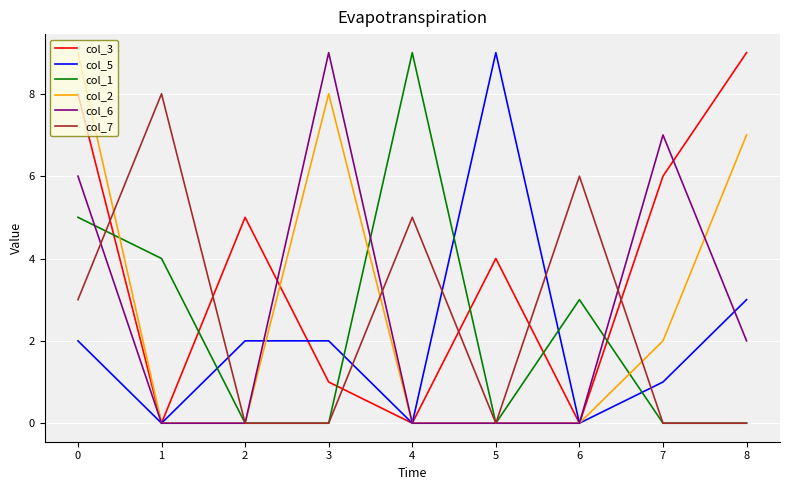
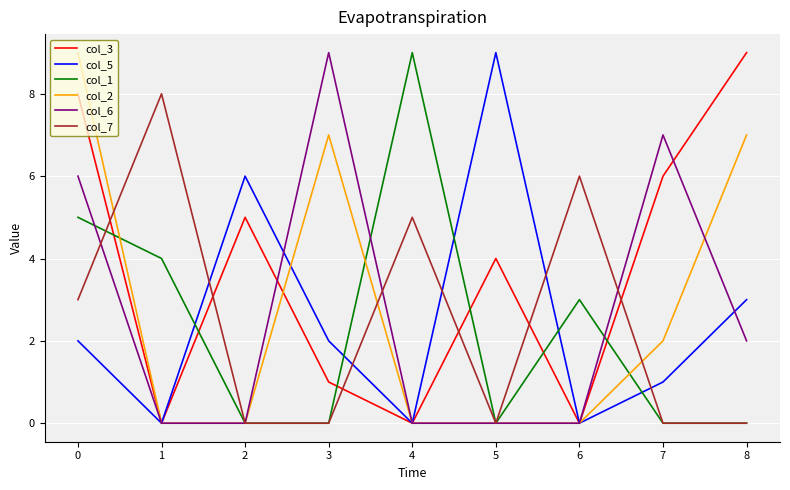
  {
    "col_3": {
      "2": 5,
      "3": 1,
      "5": 4,
      "7": 6,
      "8": 9
    },
    "col_5": {
      "0": 2,
-     "2": 2,
+     "2": 6,
      "3": 2,
      "5": 9,
      "7": 1,
      "8": 3
    },
    "col_1": {
      "0": 5,
      "1": 4,
      "4": 9,
      "6": 3
    },
    "col_2": {
-     "3": 8,
+     "3": 7,
      "7": 2,
      "8": 7
    },
    "col_6": {
      "0": 6,
      "3": 9,
      "7": 7,
      "8": 2
    },
    "col_7": {
      "0": 3,
      "1": 8,
      "4": 5,
      "6": 6
    }
  }
